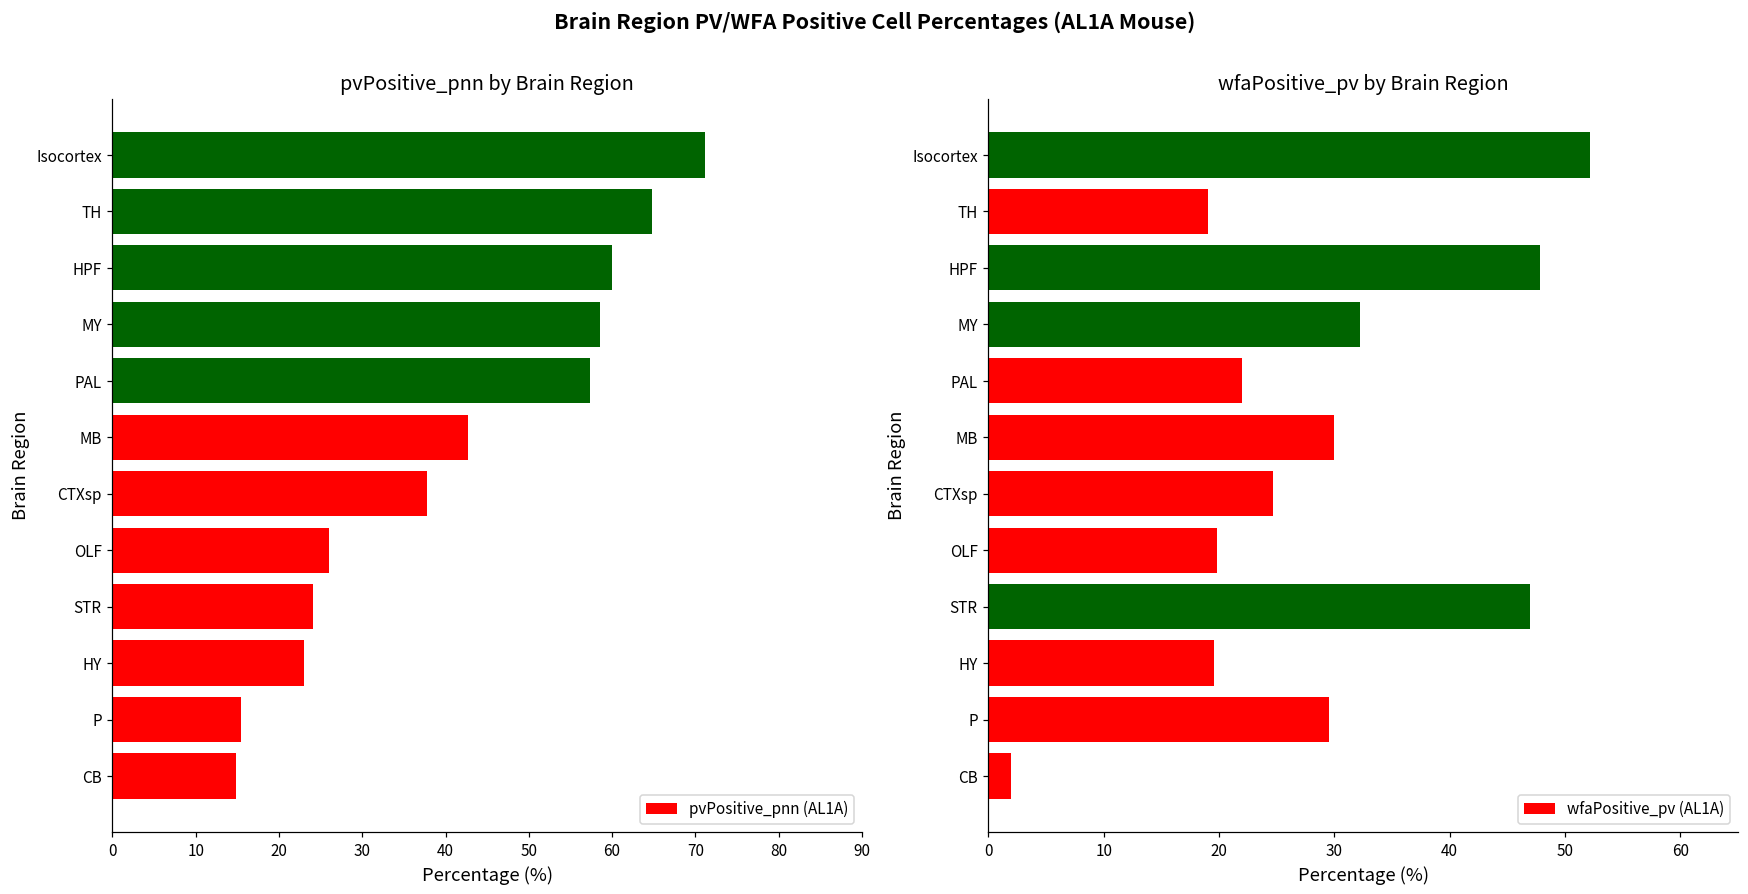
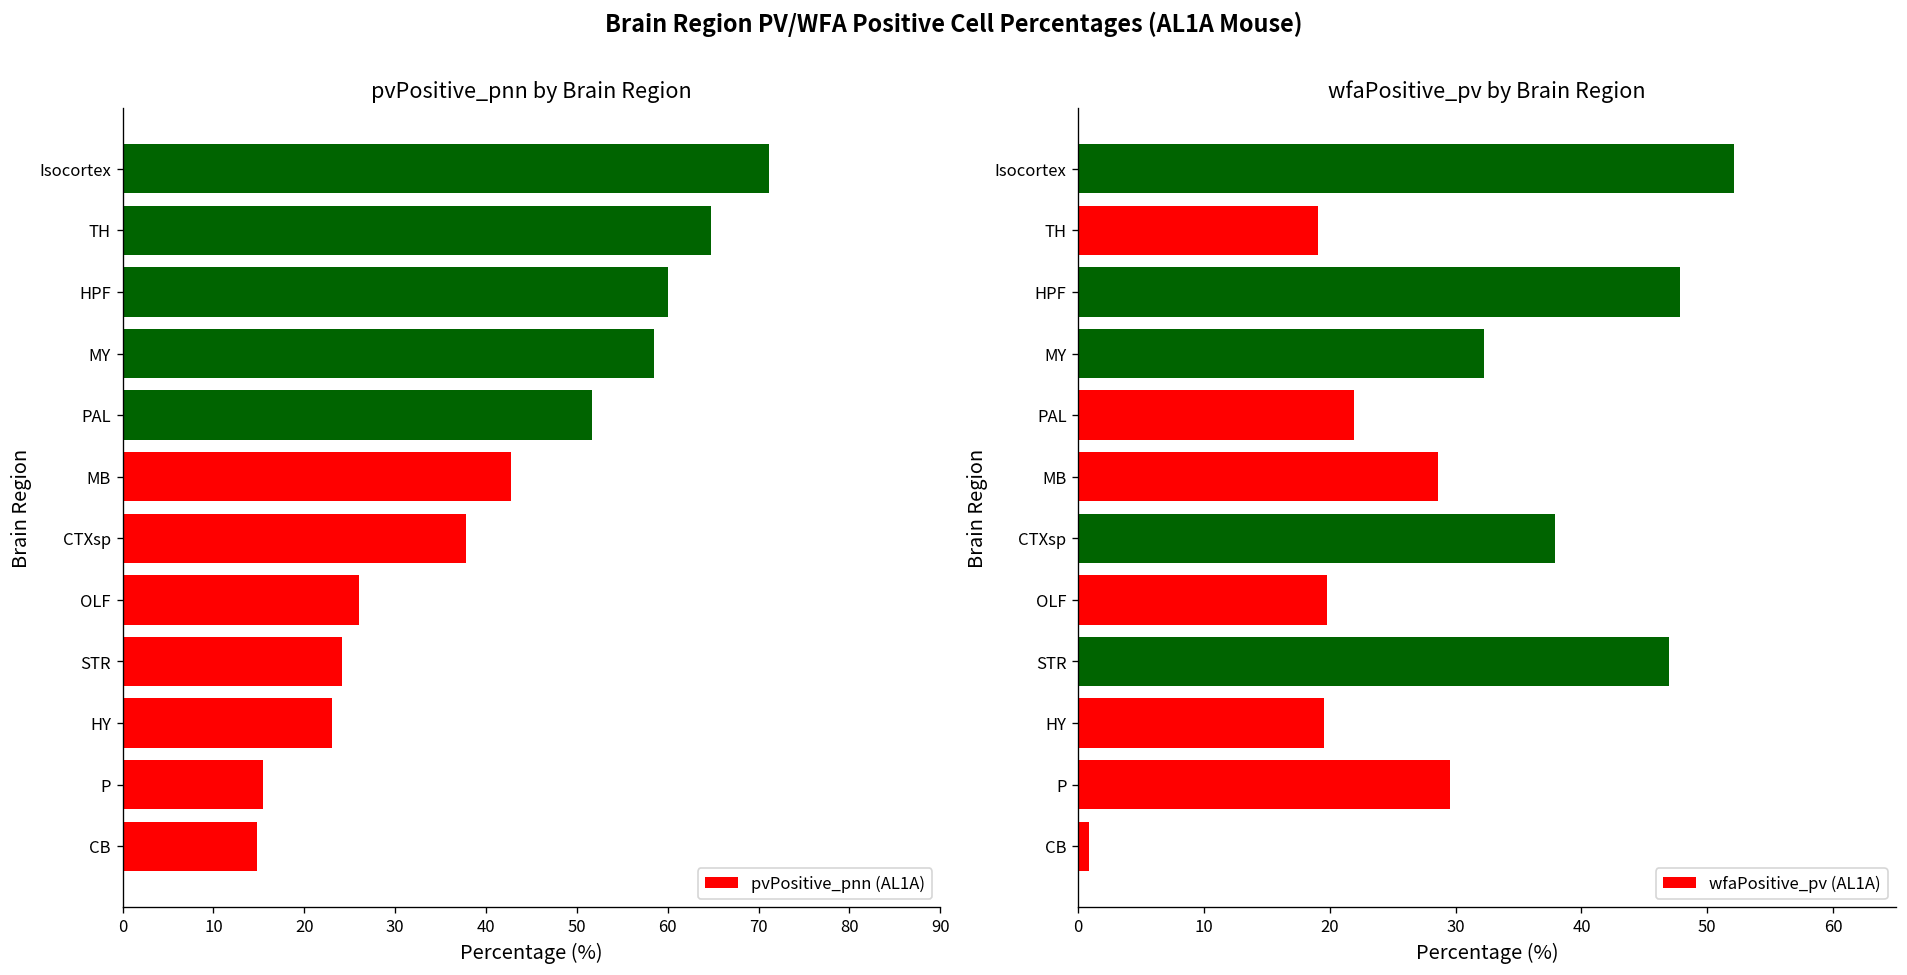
  {
    "pvPositive_pnn by Brain Region": {
      "Isocortex": 71,
      "TH": 65,
      "HPF": 60,
      "MY": 59,
-     "PAL": 57,
+     "PAL": 52,
      "MB": 43,
      "CTXsp": 38,
      "OLF": 26,
      "STR": 24,
      "HY": 23,
      "P": 15,
      "CB": 15
    },
    "wfaPositive_pv by Brain Region": {
      "Isocortex": 52.1,
      "TH": 19.1,
      "HPF": 47.8,
      "MY": 32.2,
      "PAL": 22.0,
-     "MB": 29.9,
-     "CTXsp": 24.7,
+     "MB": 28.6,
+     "CTXsp": 37.9,
      "OLF": 19.8,
      "STR": 46.9,
      "HY": 19.5,
      "P": 29.6,
-     "CB": 1.9
+     "CB": 0.9
    }
  }
